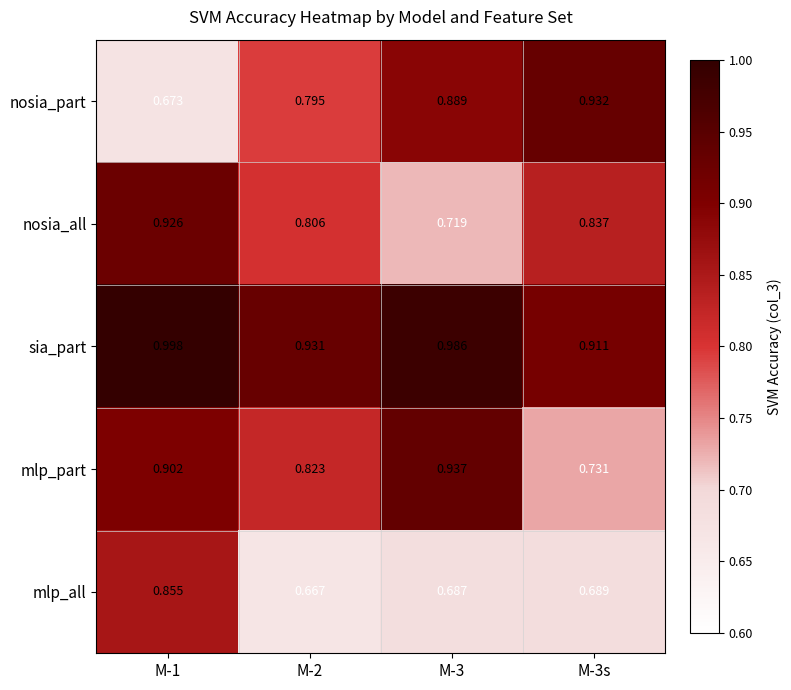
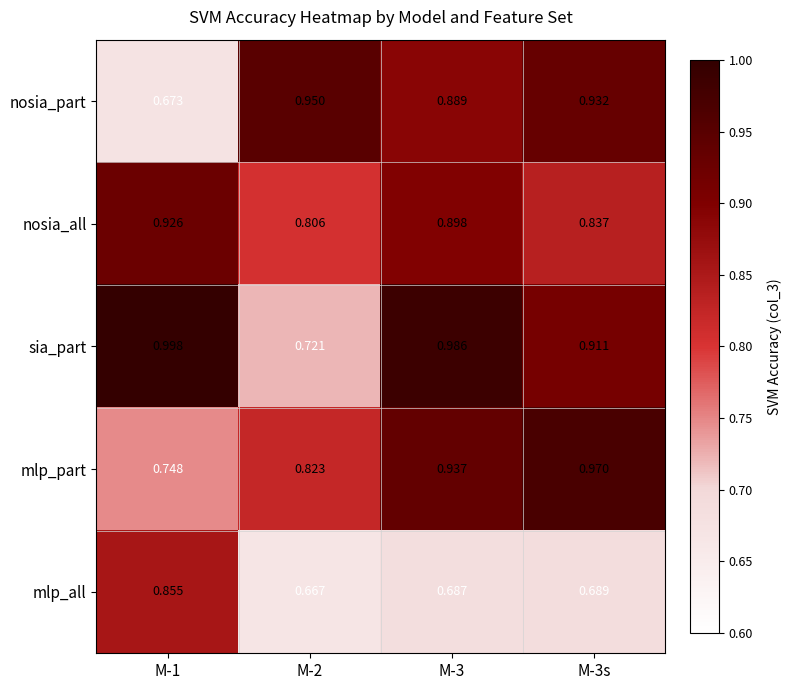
  {
    "nosia_part": {
-     "M-2": 0.795,
+     "M-2": 0.950,
      "M-3": 0.889,
      "M-3s": 0.932
    },
    "nosia_all": {
      "M-1": 0.926,
      "M-2": 0.806,
-     "M-3": 0.719,
+     "M-3": 0.898,
      "M-3s": 0.837
    },
    "sia_part": {
      "M-1": 0.998,
-     "M-2": 0.931,
+     "M-2": 0.721,
      "M-3": 0.986,
      "M-3s": 0.911
    },
    "mlp_part": {
-     "M-1": 0.902,
+     "M-1": 0.748,
      "M-2": 0.823,
      "M-3": 0.937,
-     "M-3s": 0.731
+     "M-3s": 0.970
    },
    "mlp_all": {
      "M-1": 0.855
    }
  }
